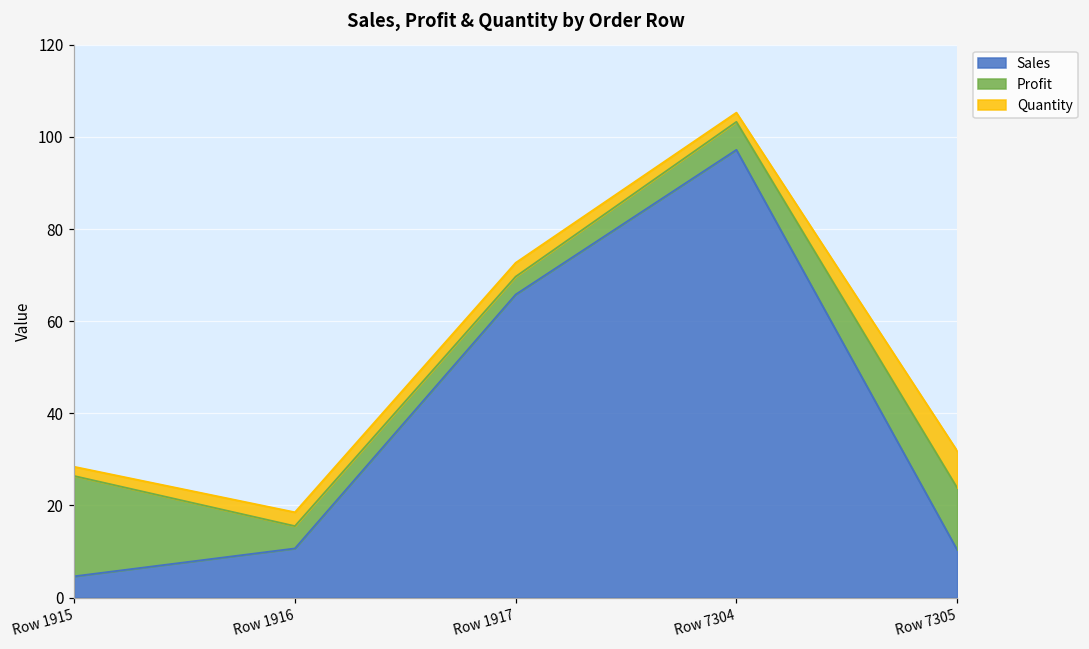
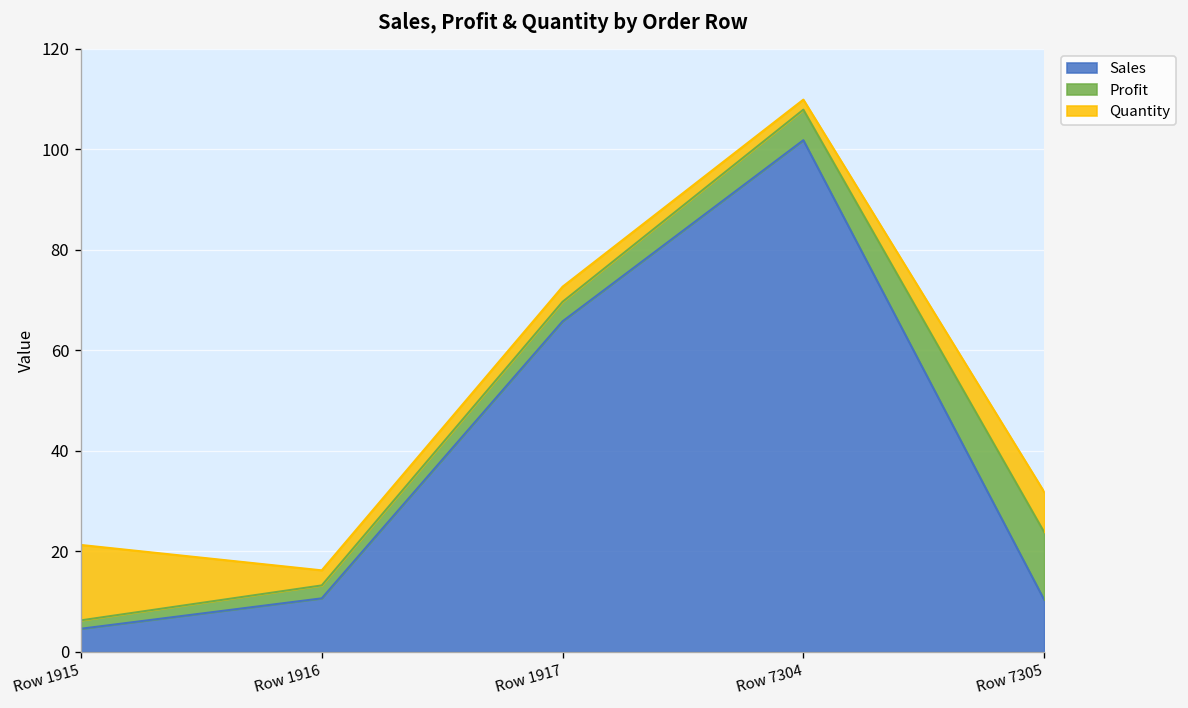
  {
    "Sales": {
      "Row 1915": 5,
      "Row 1916": 11,
      "Row 1917": 66,
-     "Row 7304": 97,
+     "Row 7304": 102,
      "Row 7305": 10
    },
    "Profit": {
-     "Row 1915": 22,
-     "Row 1916": 5,
+     "Row 1915": 2,
+     "Row 1916": 3,
      "Row 1917": 4,
      "Row 7304": 6,
      "Row 7305": 13
    },
    "Quantity": {
-     "Row 1915": 2,
+     "Row 1915": 15,
      "Row 1916": 3,
      "Row 1917": 3,
      "Row 7304": 2,
      "Row 7305": 8
    }
  }
